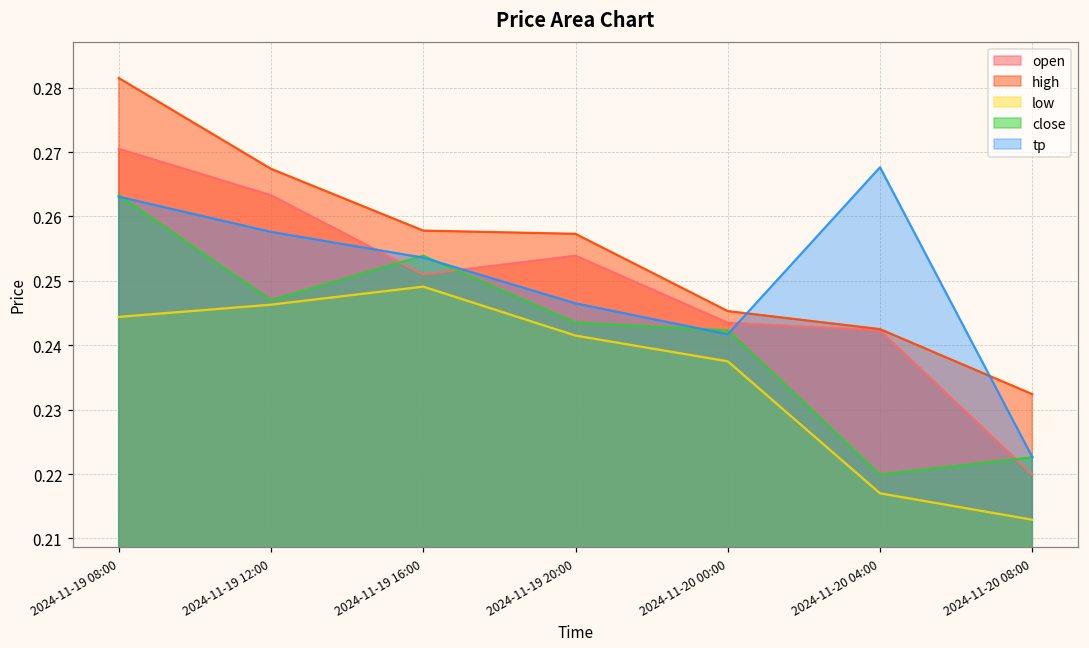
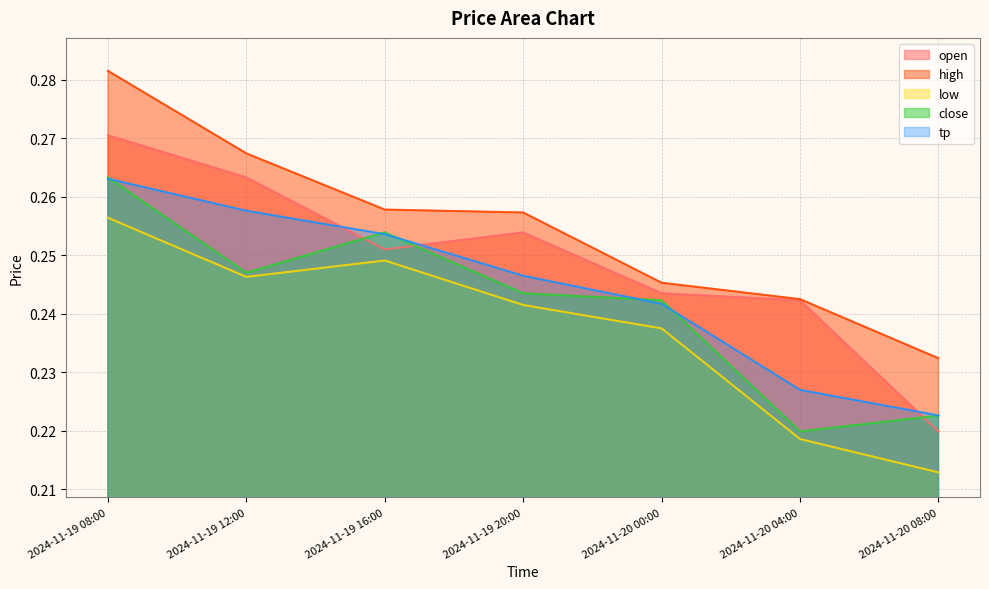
  {
    "low": {
-     "2024-11-19 08:00": 0.244,
+     "2024-11-19 08:00": 0.256,
      "2024-11-19 12:00": 0.246,
      "2024-11-19 16:00": 0.249,
      "2024-11-19 20:00": 0.242,
      "2024-11-20 00:00": 0.238,
-     "2024-11-20 04:00": 0.217,
+     "2024-11-20 04:00": 0.219,
      "2024-11-20 08:00": 0.213
    },
    "close": {
      "2024-11-19 12:00": 0.247,
      "2024-11-19 20:00": 0.244,
      "2024-11-20 00:00": 0.242,
      "2024-11-20 04:00": 0.220
    },
    "tp": {
      "2024-11-19 12:00": 0.258,
      "2024-11-19 20:00": 0.247,
      "2024-11-20 00:00": 0.242,
-     "2024-11-20 04:00": 0.268
+     "2024-11-20 04:00": 0.227
    }
  }
